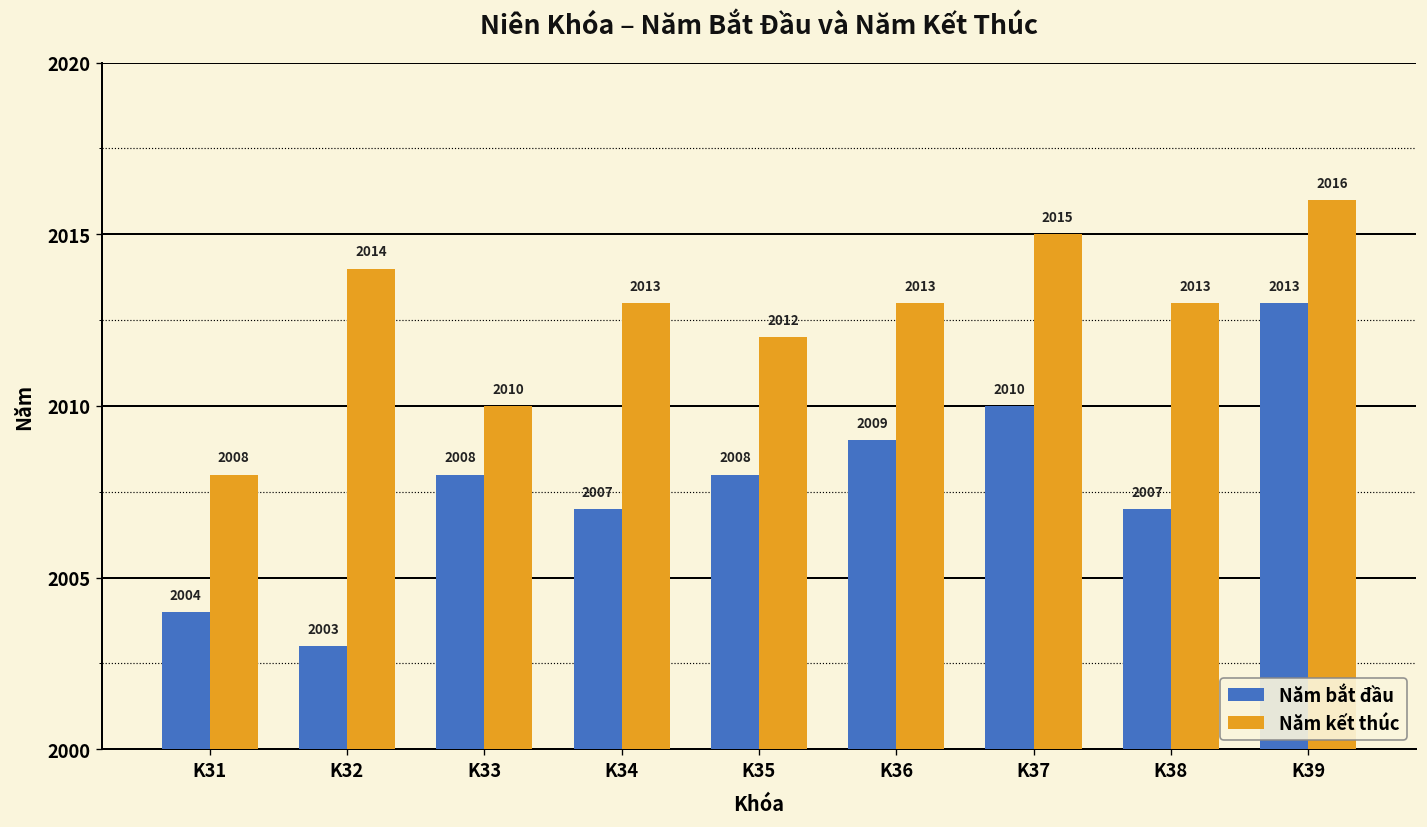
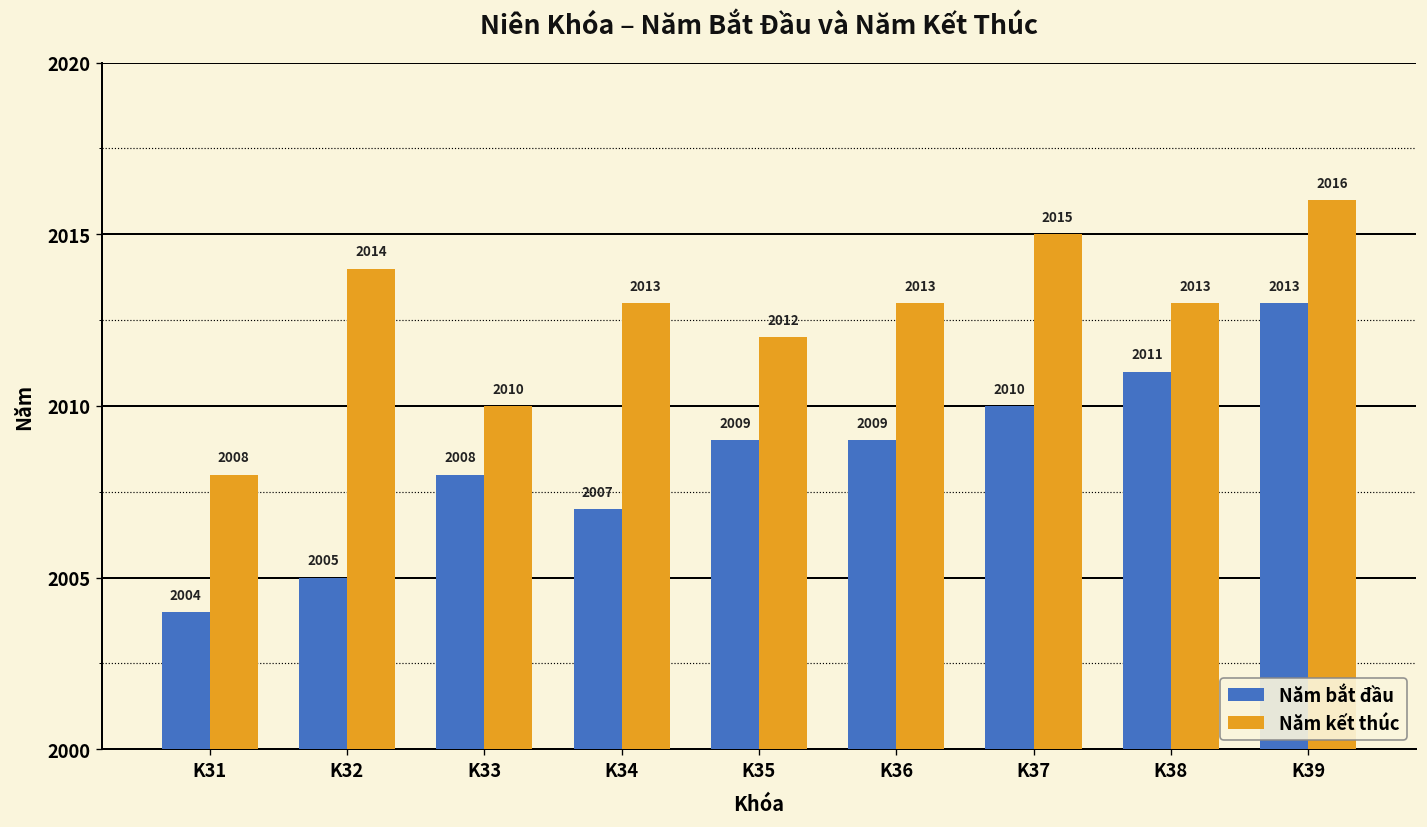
  {
    "Năm bắt đầu": {
      "K31": 2004,
-     "K32": 2003,
+     "K32": 2005,
      "K33": 2008,
      "K34": 2007,
-     "K35": 2008,
+     "K35": 2009,
      "K36": 2009,
      "K37": 2010,
-     "K38": 2007,
+     "K38": 2011,
      "K39": 2013
    },
    "Năm kết thúc": {
      "K31": 2008,
      "K32": 2014,
      "K33": 2010,
      "K34": 2013,
      "K35": 2012,
      "K36": 2013,
      "K37": 2015,
      "K38": 2013,
      "K39": 2016
    }
  }
